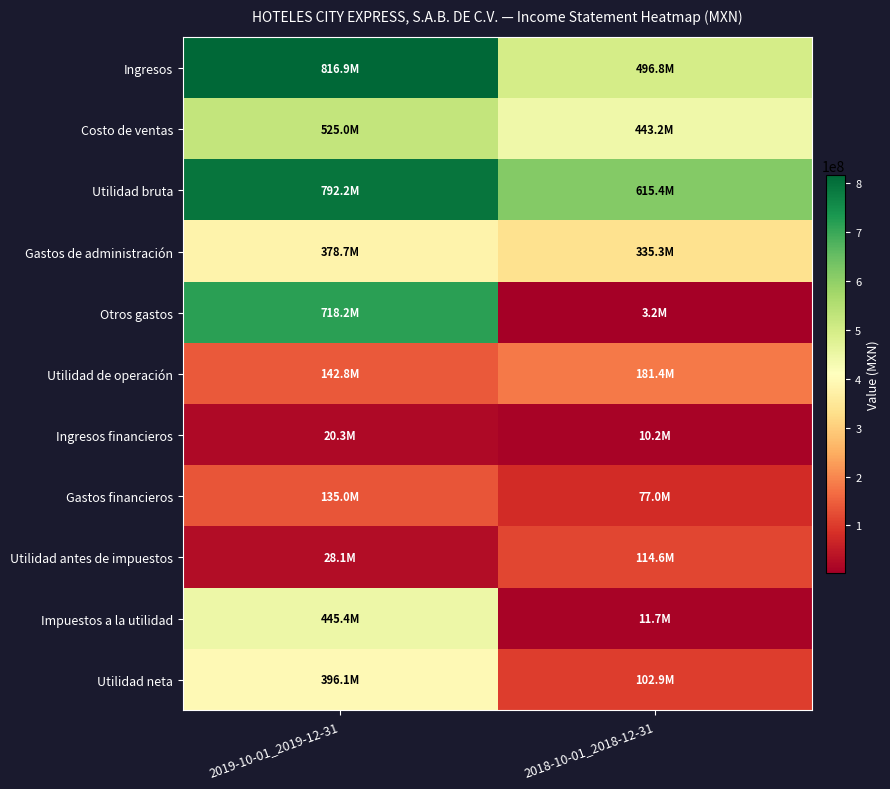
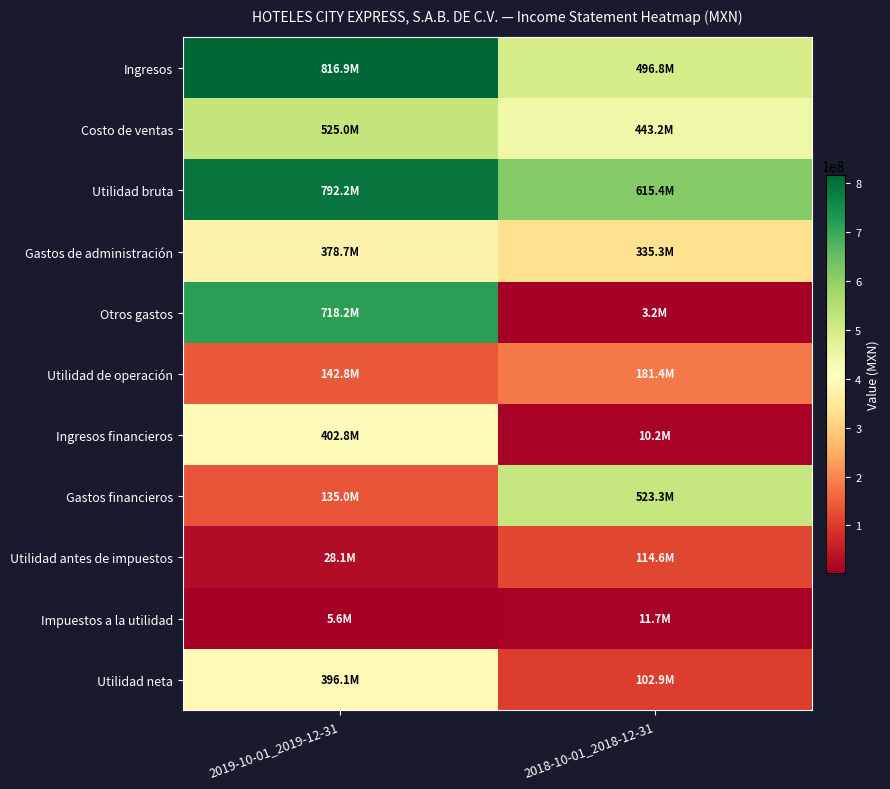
  {
    "Ingresos": {
      "2019-10-01_2019-12-31": "816.9M",
      "2018-10-01_2018-12-31": "496.8M"
    },
    "Costo de ventas": {
      "2019-10-01_2019-12-31": "525.0M",
      "2018-10-01_2018-12-31": "443.2M"
    },
    "Utilidad bruta": {
      "2019-10-01_2019-12-31": "792.2M",
      "2018-10-01_2018-12-31": "615.4M"
    },
    "Gastos de administración": {
      "2019-10-01_2019-12-31": "378.7M",
      "2018-10-01_2018-12-31": "335.3M"
    },
    "Otros gastos": {
      "2019-10-01_2019-12-31": "718.2M",
      "2018-10-01_2018-12-31": "3.2M"
    },
    "Utilidad de operación": {
      "2019-10-01_2019-12-31": "142.8M",
      "2018-10-01_2018-12-31": "181.4M"
    },
    "Ingresos financieros": {
-     "2019-10-01_2019-12-31": "20.3M",
+     "2019-10-01_2019-12-31": "402.8M",
      "2018-10-01_2018-12-31": "10.2M"
    },
    "Gastos financieros": {
      "2019-10-01_2019-12-31": "135.0M",
-     "2018-10-01_2018-12-31": "77.0M"
+     "2018-10-01_2018-12-31": "523.3M"
    },
    "Utilidad antes de impuestos": {
      "2019-10-01_2019-12-31": "28.1M",
      "2018-10-01_2018-12-31": "114.6M"
    },
    "Impuestos a la utilidad": {
-     "2019-10-01_2019-12-31": "445.4M",
+     "2019-10-01_2019-12-31": "5.6M",
      "2018-10-01_2018-12-31": "11.7M"
    },
    "Utilidad neta": {
      "2019-10-01_2019-12-31": "396.1M",
      "2018-10-01_2018-12-31": "102.9M"
    }
  }
